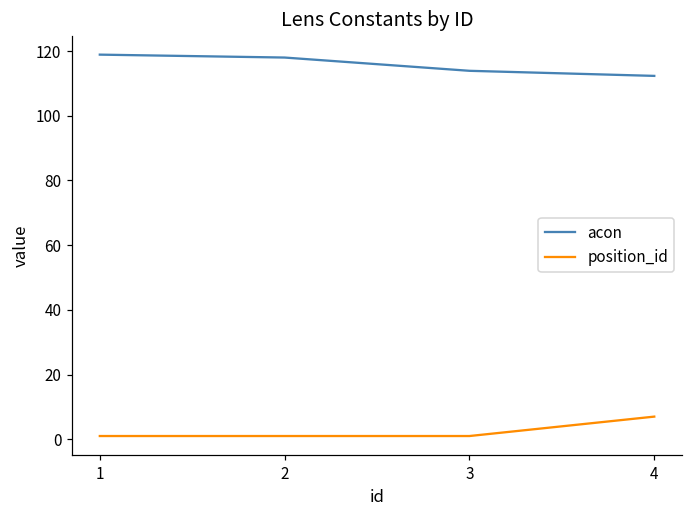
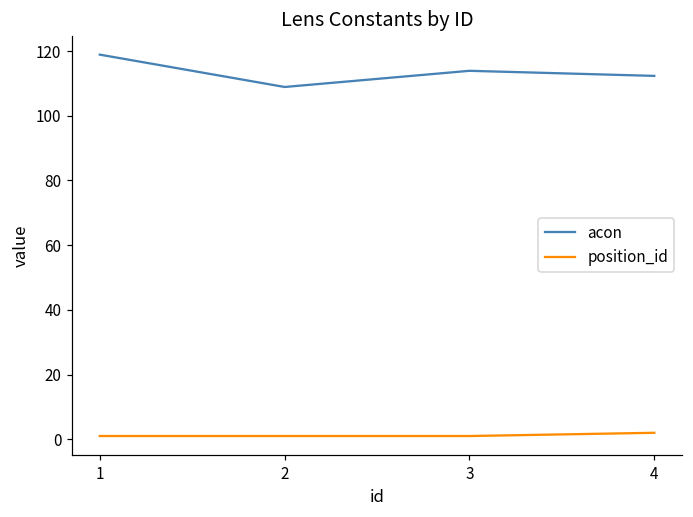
  {
    "acon": {
      "1": 119,
-     "2": 118,
+     "2": 109,
      "3": 114,
      "4": 112
    },
    "position_id": {
      "1": 1,
      "2": 1,
      "3": 1,
-     "4": 7
+     "4": 2
    }
  }
